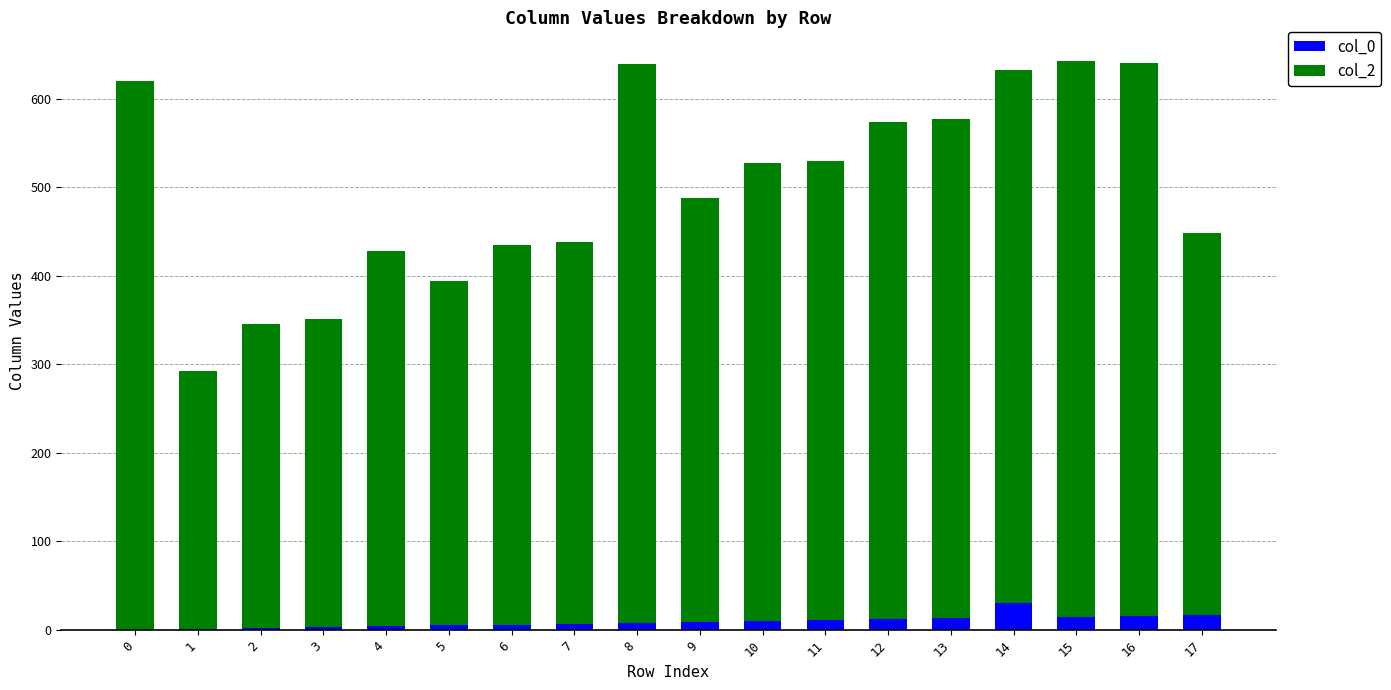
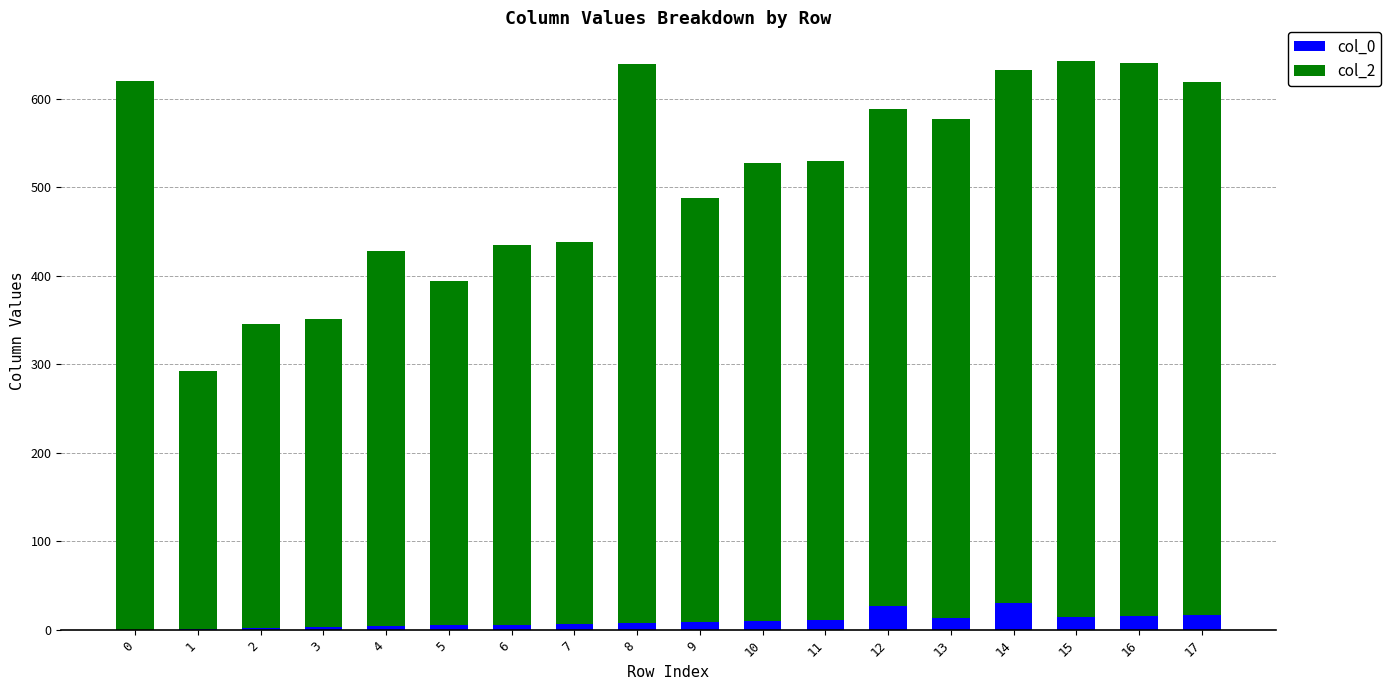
  {
    "col_0": {
      "0": 0,
      "3": 0,
      "4": 0,
      "5": 10,
      "6": 10,
      "7": 10,
      "8": 10,
      "9": 10,
      "10": 10,
      "11": 10,
-     "12": 10,
+     "12": 30,
      "13": 10,
      "14": 30,
      "15": 20,
      "16": 20,
      "17": 20
    },
    "col_2": {
      "0": 620,
      "1": 290,
      "2": 340,
      "3": 350,
      "4": 420,
      "5": 390,
      "6": 430,
      "7": 430,
      "8": 630,
      "9": 480,
      "10": 520,
      "11": 520,
      "12": 560,
      "13": 560,
      "14": 600,
      "15": 630,
      "16": 620,
-     "17": 430
+     "17": 600
    }
  }
